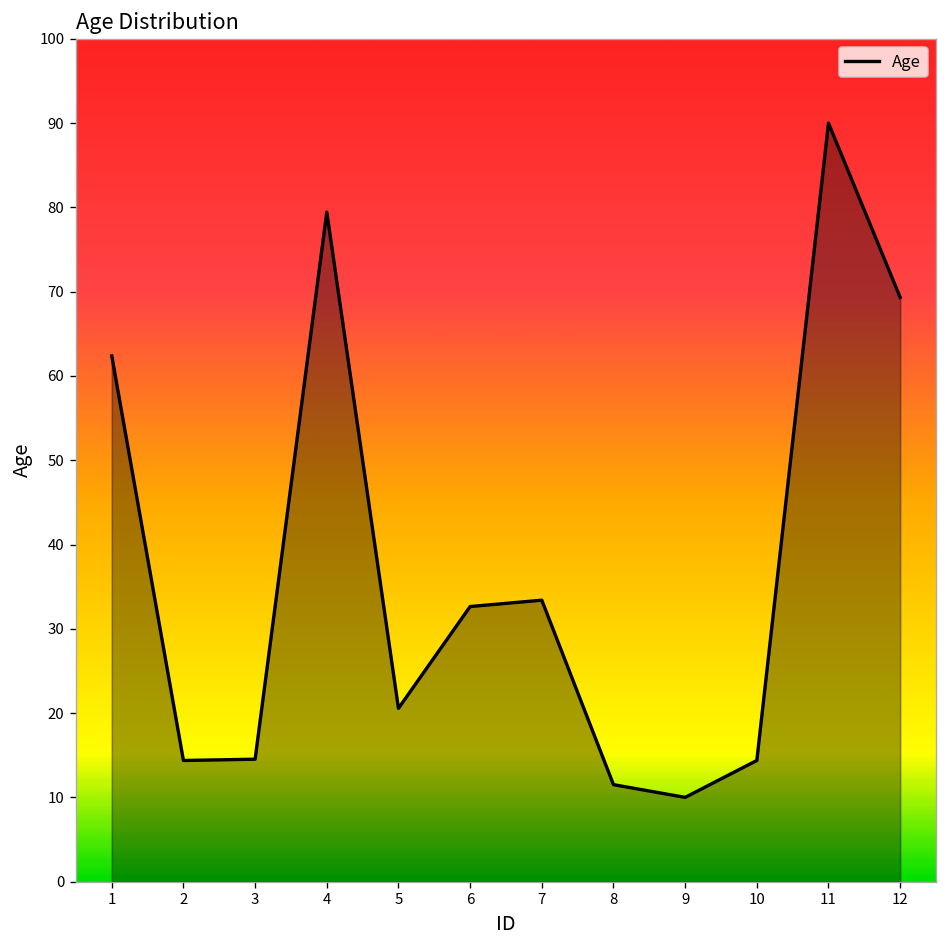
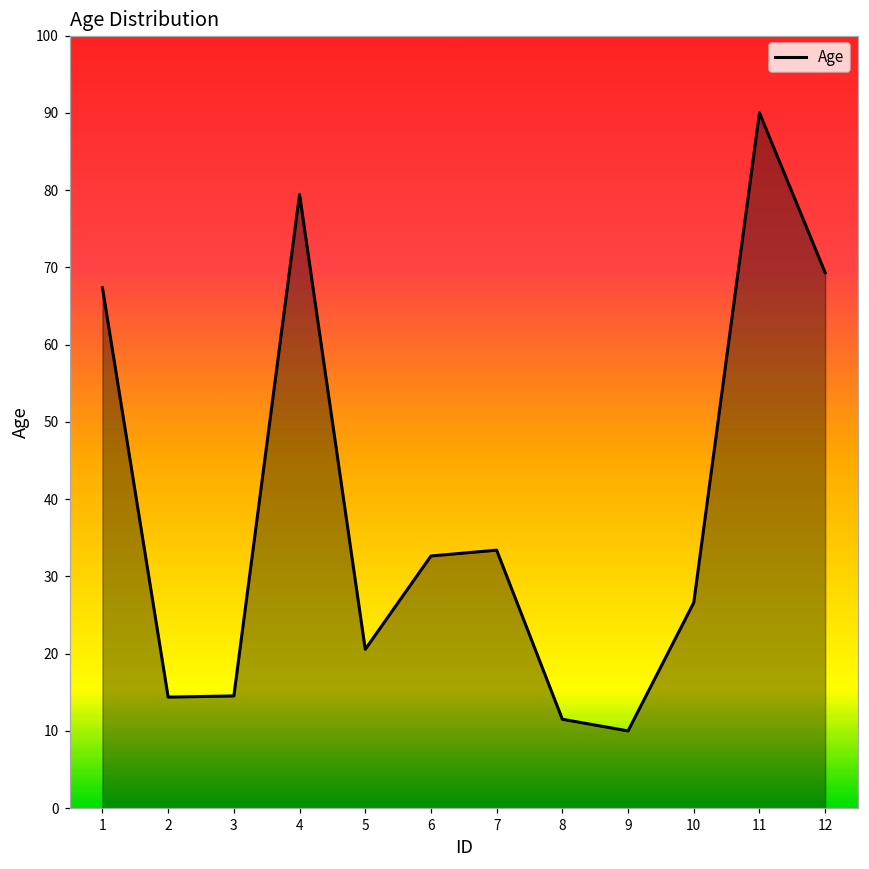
  {
-   "1": 62,
+   "1": 67,
    "2": 14,
    "3": 15,
    "4": 79,
    "5": 21,
    "6": 33,
    "7": 33,
    "8": 12,
    "9": 10,
-   "10": 14,
+   "10": 27,
    "11": 90,
    "12": 69
  }
